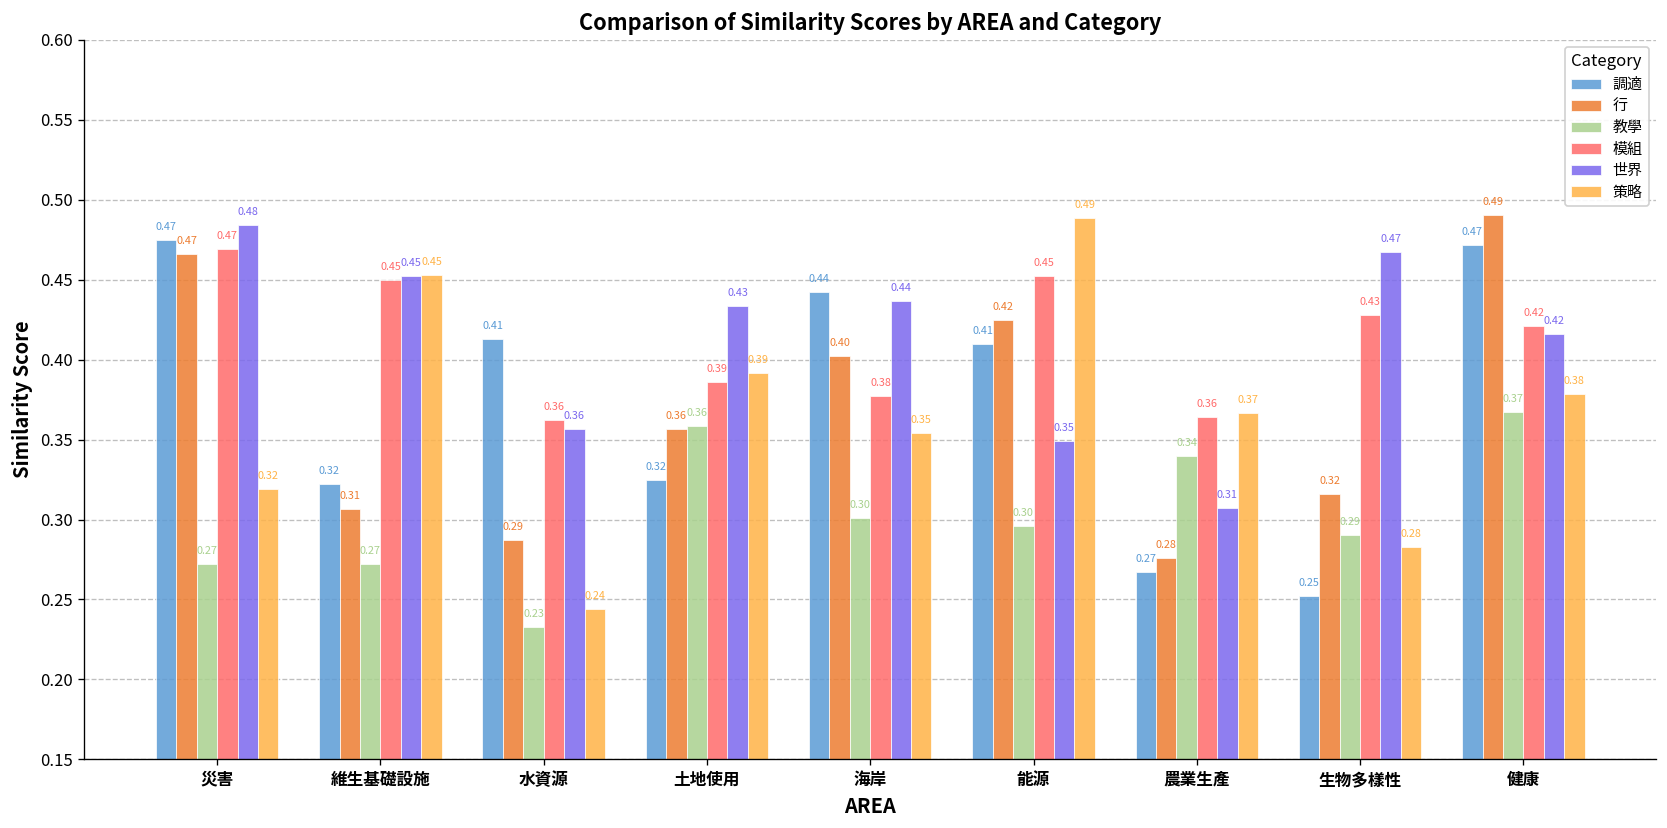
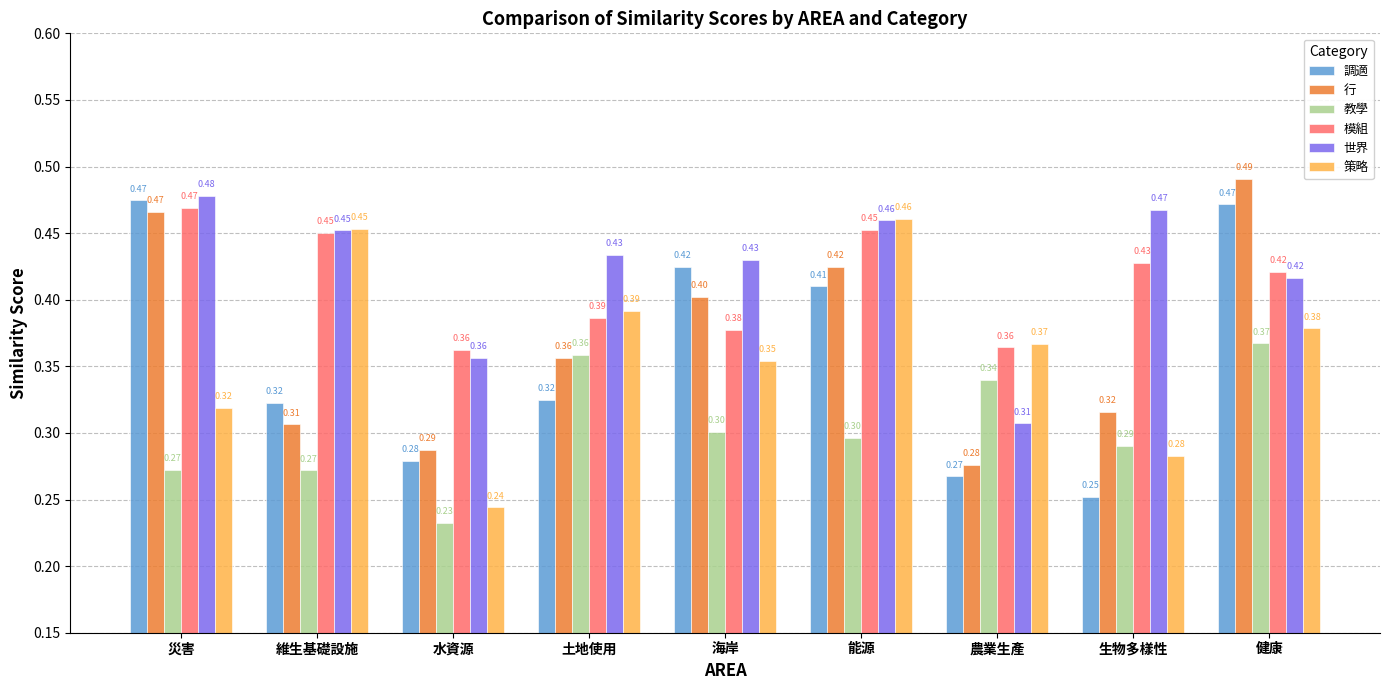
  {
    "調適": {
      "災害": 0.47,
      "維生基礎設施": 0.32,
-     "水資源": 0.41,
+     "水資源": 0.28,
      "土地使用": 0.32,
-     "海岸": 0.44,
+     "海岸": 0.42,
      "能源": 0.41,
      "農業生產": 0.27,
      "生物多樣性": 0.25,
      "健康": 0.47
    },
    "行": {
      "災害": 0.47,
      "維生基礎設施": 0.31,
      "水資源": 0.29,
      "土地使用": 0.36,
      "海岸": 0.40,
      "能源": 0.42,
      "農業生產": 0.28,
      "生物多樣性": 0.32,
      "健康": 0.49
    },
    "教學": {
      "災害": 0.27,
      "維生基礎設施": 0.27,
      "水資源": 0.23,
      "土地使用": 0.36,
      "海岸": 0.30,
      "能源": 0.30,
      "農業生產": 0.34,
      "生物多樣性": 0.29,
      "健康": 0.37
    },
    "模組": {
      "災害": 0.47,
      "維生基礎設施": 0.45,
      "水資源": 0.36,
      "土地使用": 0.39,
      "海岸": 0.38,
      "能源": 0.45,
      "農業生產": 0.36,
      "生物多樣性": 0.43,
      "健康": 0.42
    },
    "世界": {
-     "災害": 0.484,
+     "災害": 0.478,
      "維生基礎設施": 0.45,
      "水資源": 0.36,
      "土地使用": 0.43,
-     "海岸": 0.44,
-     "能源": 0.35,
+     "海岸": 0.43,
+     "能源": 0.46,
      "農業生產": 0.31,
      "生物多樣性": 0.47,
      "健康": 0.42
    },
    "策略": {
      "災害": 0.32,
      "維生基礎設施": 0.45,
      "水資源": 0.24,
      "土地使用": 0.39,
      "海岸": 0.35,
-     "能源": 0.49,
+     "能源": 0.46,
      "農業生產": 0.37,
      "生物多樣性": 0.28,
      "健康": 0.38
    }
  }
